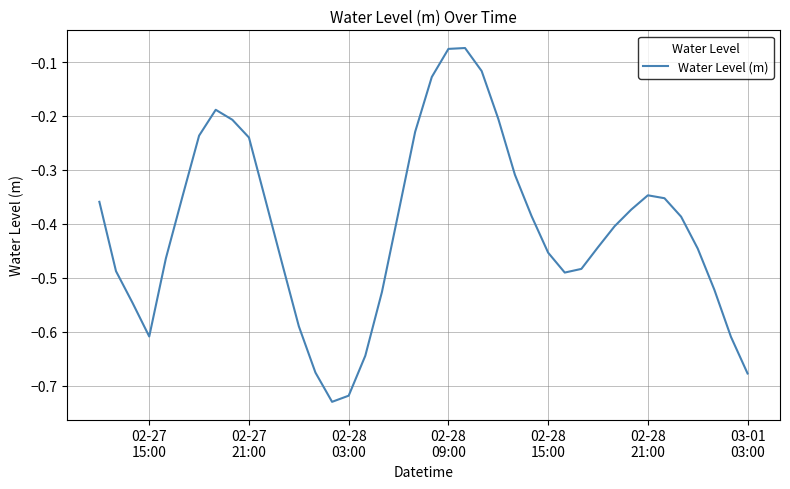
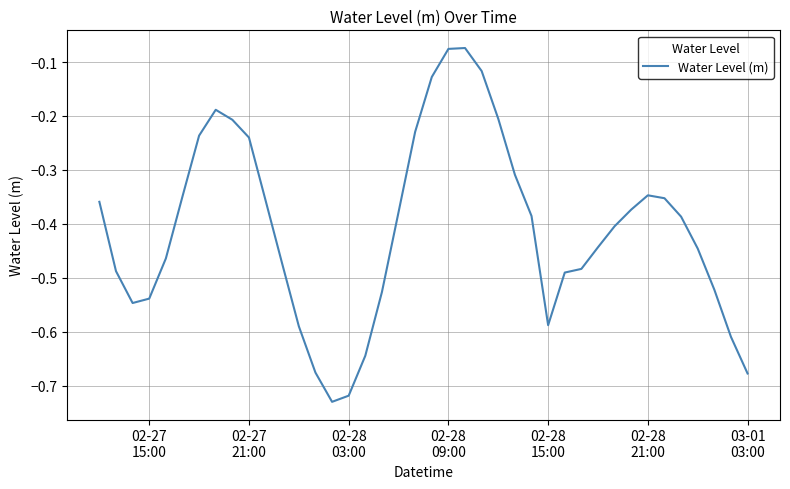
  {
-   "02-27 15:00": -0.61,
+   "02-27 15:00": -0.54,
    "02-27 21:00": -0.24,
    "02-28 03:00": -0.72,
    "02-28 09:00": -0.08,
-   "02-28 15:00": -0.45,
+   "02-28 15:00": -0.59,
    "02-28 21:00": -0.35,
    "03-01 03:00": -0.68
  }
